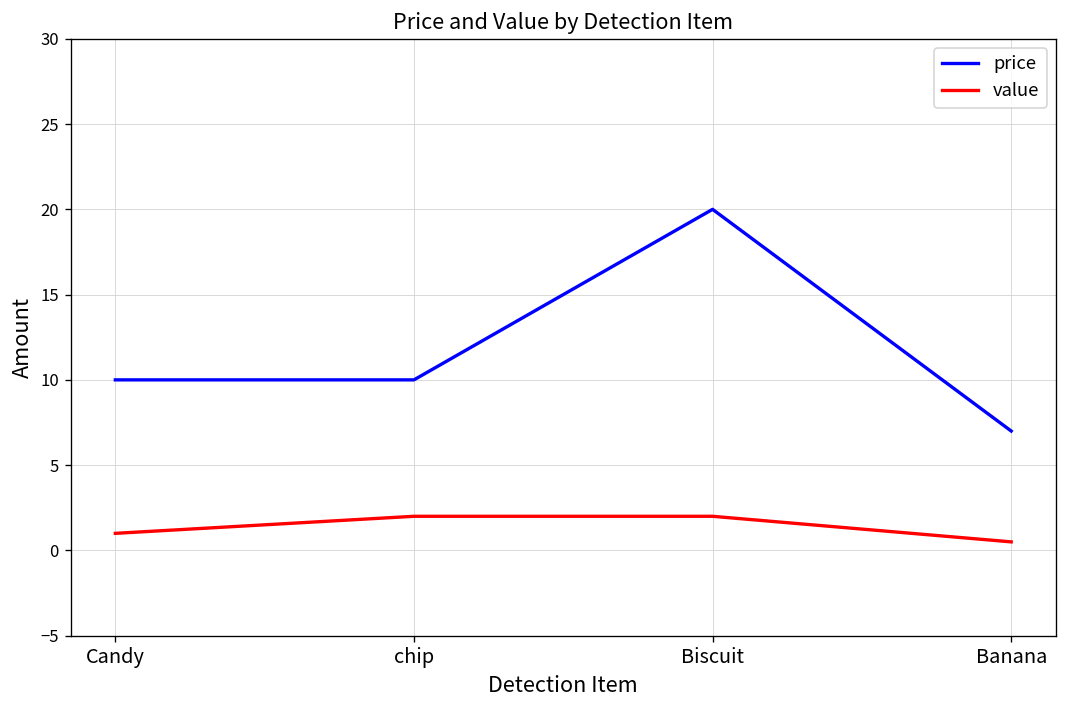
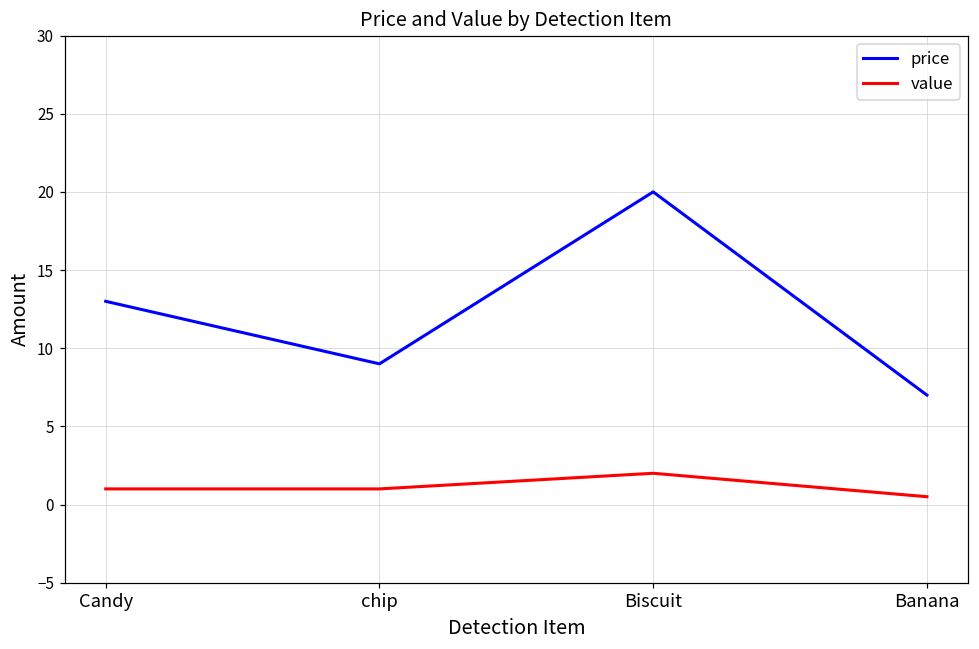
  {
    "price": {
-     "Candy": 10,
-     "chip": 10,
+     "Candy": 13,
+     "chip": 9,
      "Biscuit": 20,
      "Banana": 7
    },
    "value": {
      "Candy": 1,
-     "chip": 2,
+     "chip": 1,
      "Biscuit": 2,
      "Banana": 0.5
    }
  }
